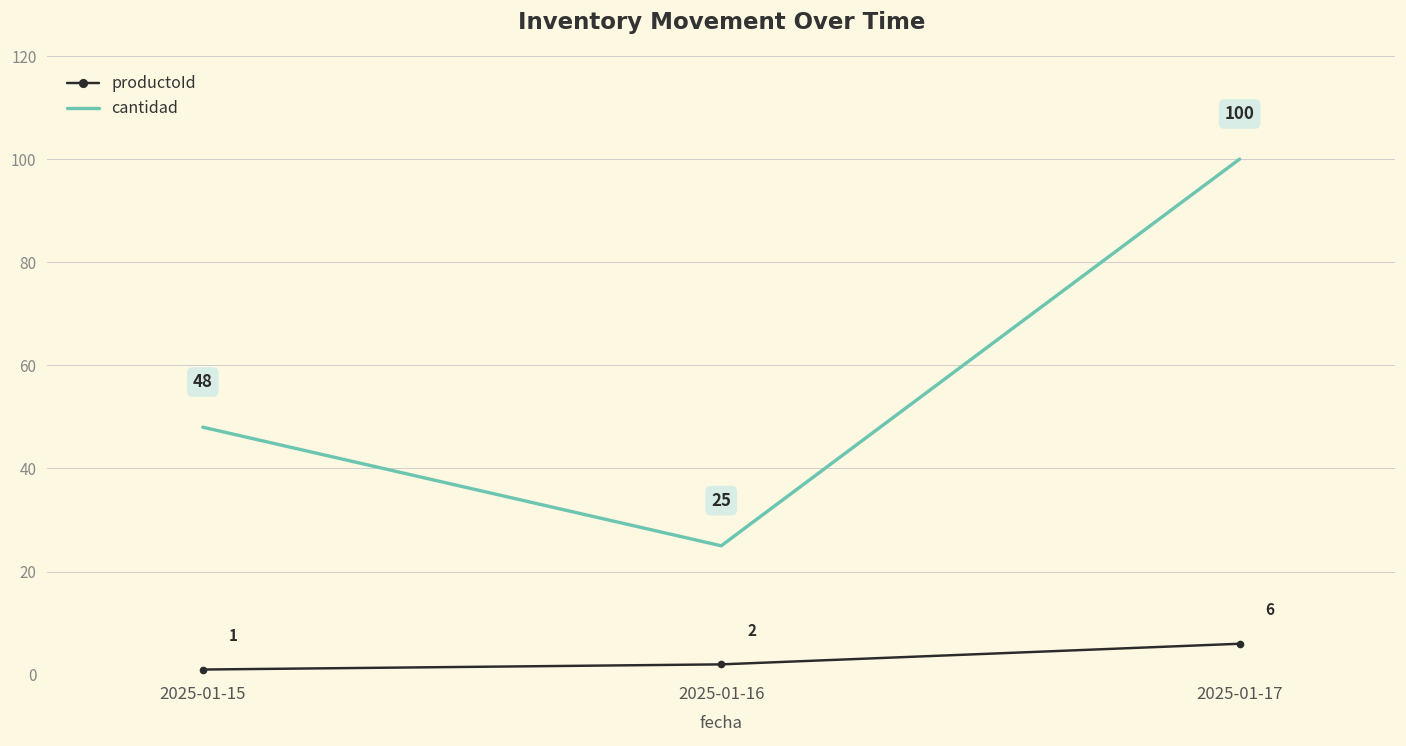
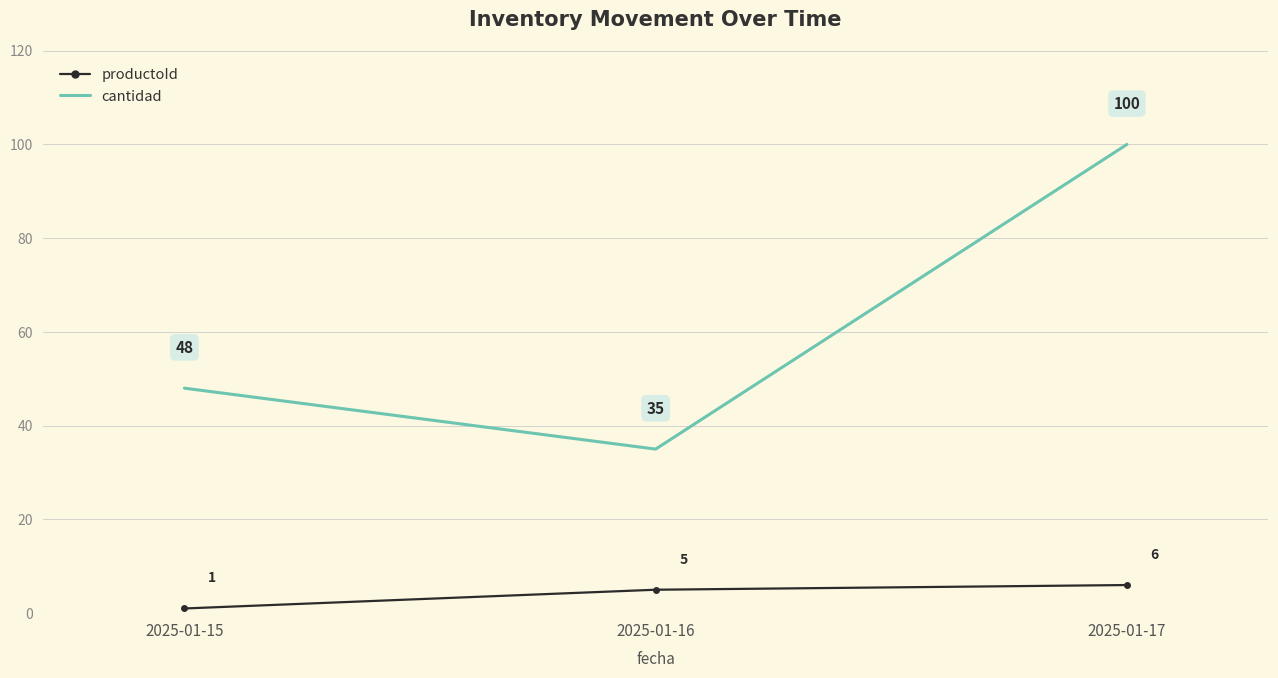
  {
    "productoId": {
-     "2025-01-16": 2
+     "2025-01-16": 5
    },
    "cantidad": {
-     "2025-01-16": 25
+     "2025-01-16": 35
    }
  }
